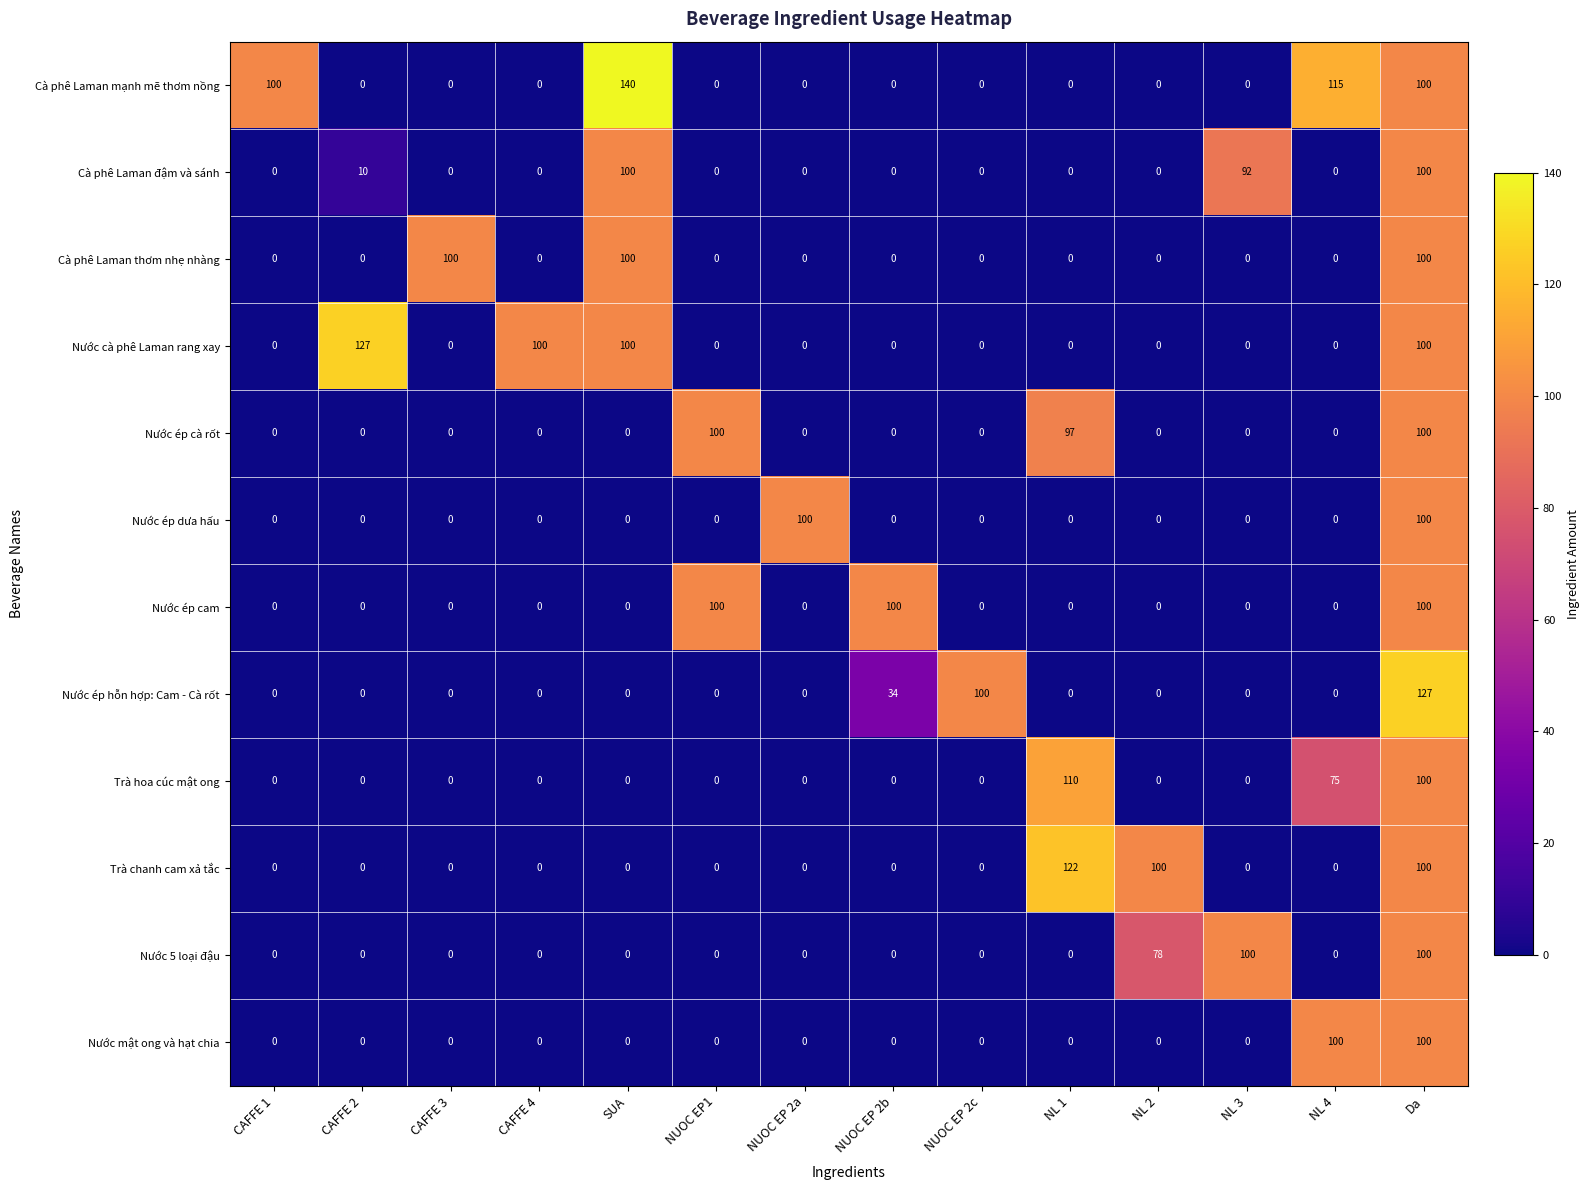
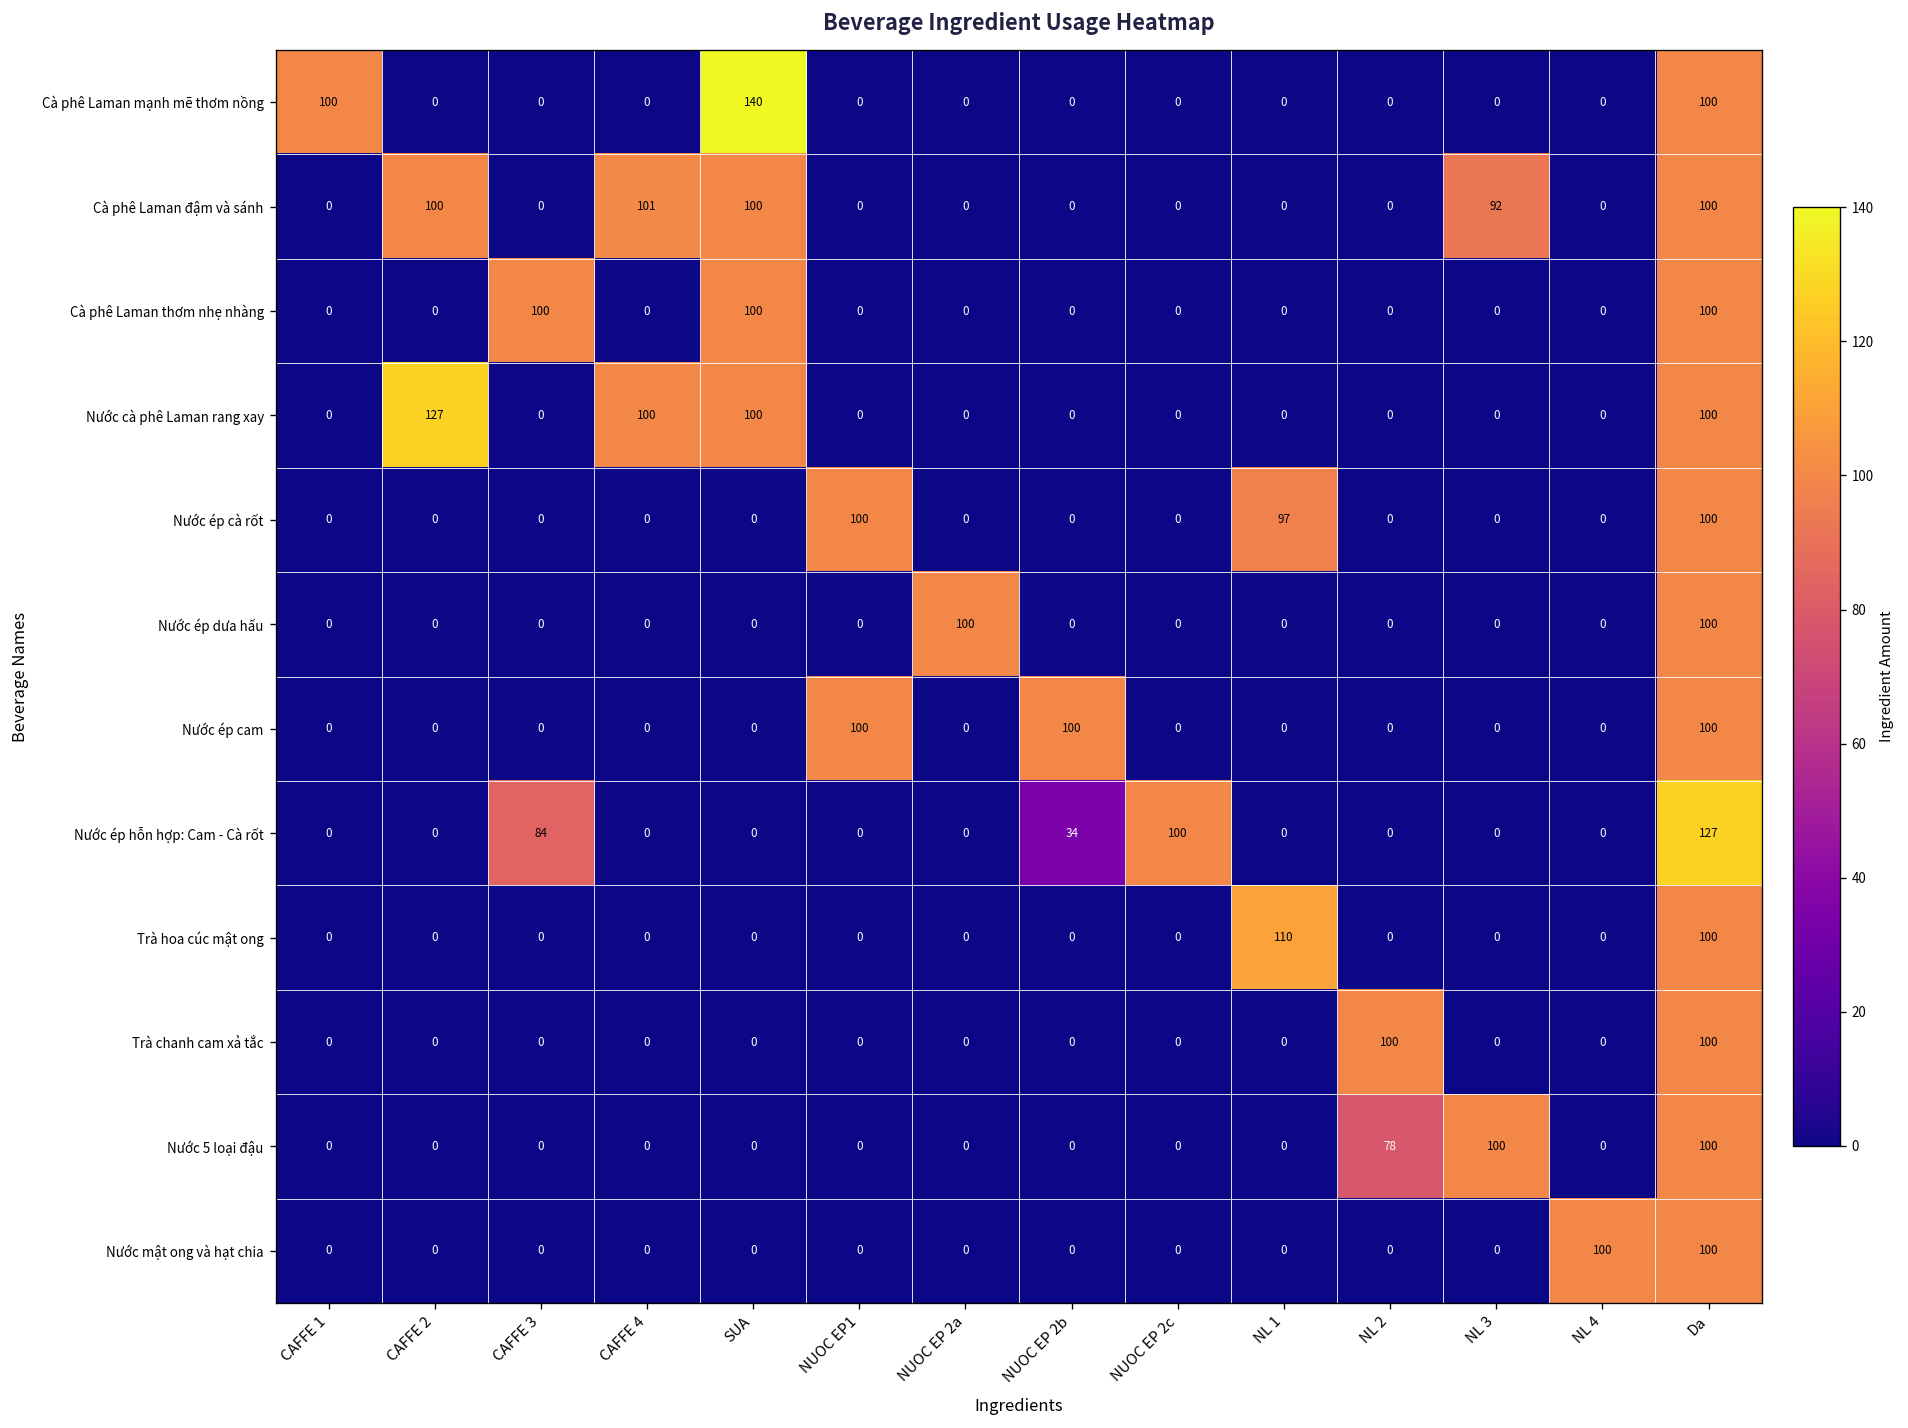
  {
    "Cà phê Laman mạnh mẽ thơm nồng": {
      "CAFFE 1": 100,
      "CAFFE 2": 0,
      "CAFFE 3": 0,
      "CAFFE 4": 0,
      "SUA": 140,
      "NUOC EP1": 0,
      "NUOC EP 2a": 0,
      "NUOC EP 2b": 0,
      "NUOC EP 2c": 0,
      "NL 1": 0,
      "NL 2": 0,
      "NL 3": 0,
-     "NL 4": 115,
+     "NL 4": 0,
      "Da": 100
    },
    "Cà phê Laman đậm và sánh": {
      "CAFFE 1": 0,
-     "CAFFE 2": 10,
+     "CAFFE 2": 100,
      "CAFFE 3": 0,
-     "CAFFE 4": 0,
+     "CAFFE 4": 101,
      "SUA": 100,
      "NUOC EP1": 0,
      "NUOC EP 2a": 0,
      "NUOC EP 2b": 0,
      "NUOC EP 2c": 0,
      "NL 1": 0,
      "NL 2": 0,
      "NL 3": 92,
      "NL 4": 0,
      "Da": 100
    },
    "Cà phê Laman thơm nhẹ nhàng": {
      "CAFFE 1": 0,
      "CAFFE 2": 0,
      "CAFFE 3": 100,
      "CAFFE 4": 0,
      "SUA": 100,
      "NUOC EP1": 0,
      "NUOC EP 2a": 0,
      "NUOC EP 2b": 0,
      "NUOC EP 2c": 0,
      "NL 1": 0,
      "NL 2": 0,
      "NL 3": 0,
      "NL 4": 0,
      "Da": 100
    },
    "Nước cà phê Laman rang xay": {
      "CAFFE 1": 0,
      "CAFFE 2": 127,
      "CAFFE 3": 0,
      "CAFFE 4": 100,
      "SUA": 100,
      "NUOC EP1": 0,
      "NUOC EP 2a": 0,
      "NUOC EP 2b": 0,
      "NUOC EP 2c": 0,
      "NL 1": 0,
      "NL 2": 0,
      "NL 3": 0,
      "NL 4": 0,
      "Da": 100
    },
    "Nước ép cà rốt": {
      "CAFFE 1": 0,
      "CAFFE 2": 0,
      "CAFFE 3": 0,
      "CAFFE 4": 0,
      "SUA": 0,
      "NUOC EP1": 100,
      "NUOC EP 2a": 0,
      "NUOC EP 2b": 0,
      "NUOC EP 2c": 0,
      "NL 1": 97,
      "NL 2": 0,
      "NL 3": 0,
      "NL 4": 0,
      "Da": 100
    },
    "Nước ép dưa hấu": {
      "CAFFE 1": 0,
      "CAFFE 2": 0,
      "CAFFE 3": 0,
      "CAFFE 4": 0,
      "SUA": 0,
      "NUOC EP1": 0,
      "NUOC EP 2a": 100,
      "NUOC EP 2b": 0,
      "NUOC EP 2c": 0,
      "NL 1": 0,
      "NL 2": 0,
      "NL 3": 0,
      "NL 4": 0,
      "Da": 100
    },
    "Nước ép cam": {
      "CAFFE 1": 0,
      "CAFFE 2": 0,
      "CAFFE 3": 0,
      "CAFFE 4": 0,
      "SUA": 0,
      "NUOC EP1": 100,
      "NUOC EP 2a": 0,
      "NUOC EP 2b": 100,
      "NUOC EP 2c": 0,
      "NL 1": 0,
      "NL 2": 0,
      "NL 3": 0,
      "NL 4": 0,
      "Da": 100
    },
    "Nước ép hỗn hợp: Cam - Cà rốt": {
      "CAFFE 1": 0,
      "CAFFE 2": 0,
-     "CAFFE 3": 0,
+     "CAFFE 3": 84,
      "CAFFE 4": 0,
      "SUA": 0,
      "NUOC EP1": 0,
      "NUOC EP 2a": 0,
      "NUOC EP 2b": 34,
      "NUOC EP 2c": 100,
      "NL 1": 0,
      "NL 2": 0,
      "NL 3": 0,
      "NL 4": 0,
      "Da": 127
    },
    "Trà hoa cúc mật ong": {
      "CAFFE 1": 0,
      "CAFFE 2": 0,
      "CAFFE 3": 0,
      "CAFFE 4": 0,
      "SUA": 0,
      "NUOC EP1": 0,
      "NUOC EP 2a": 0,
      "NUOC EP 2b": 0,
      "NUOC EP 2c": 0,
      "NL 1": 110,
      "NL 2": 0,
      "NL 3": 0,
-     "NL 4": 75,
+     "NL 4": 0,
      "Da": 100
    },
    "Trà chanh cam xả tắc": {
      "CAFFE 1": 0,
      "CAFFE 2": 0,
      "CAFFE 3": 0,
      "CAFFE 4": 0,
      "SUA": 0,
      "NUOC EP1": 0,
      "NUOC EP 2a": 0,
      "NUOC EP 2b": 0,
      "NUOC EP 2c": 0,
-     "NL 1": 122,
+     "NL 1": 0,
      "NL 2": 100,
      "NL 3": 0,
      "NL 4": 0,
      "Da": 100
    },
    "Nước 5 loại đậu": {
      "CAFFE 1": 0,
      "CAFFE 2": 0,
      "CAFFE 3": 0,
      "CAFFE 4": 0,
      "SUA": 0,
      "NUOC EP1": 0,
      "NUOC EP 2a": 0,
      "NUOC EP 2b": 0,
      "NUOC EP 2c": 0,
      "NL 1": 0,
      "NL 2": 78,
      "NL 3": 100,
      "NL 4": 0,
      "Da": 100
    },
    "Nước mật ong và hạt chia": {
      "CAFFE 1": 0,
      "CAFFE 2": 0,
      "CAFFE 3": 0,
      "CAFFE 4": 0,
      "SUA": 0,
      "NUOC EP1": 0,
      "NUOC EP 2a": 0,
      "NUOC EP 2b": 0,
      "NUOC EP 2c": 0,
      "NL 1": 0,
      "NL 2": 0,
      "NL 3": 0,
      "NL 4": 100,
      "Da": 100
    }
  }
